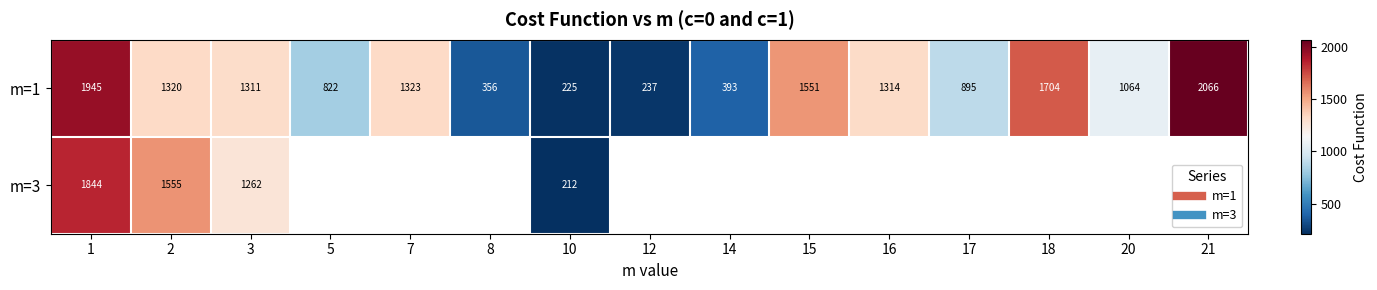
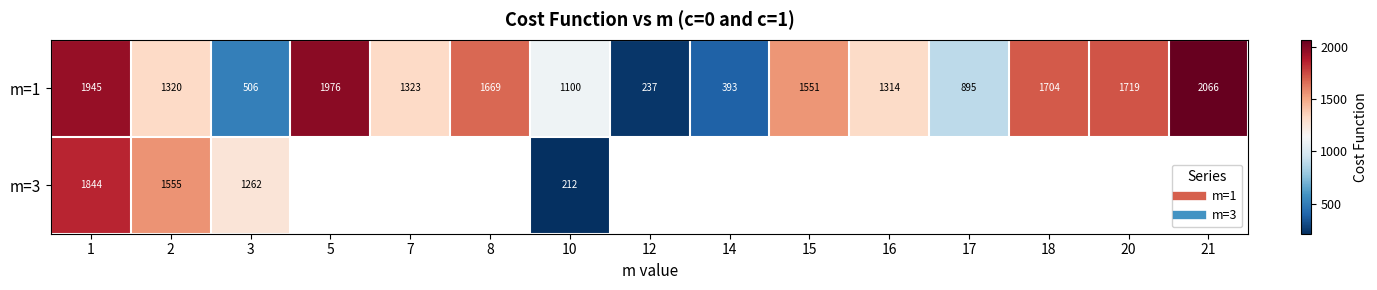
  {
    "m=1": {
      "1": 1945,
      "2": 1320,
-     "3": 1311,
-     "5": 822,
+     "3": 506,
+     "5": 1976,
      "7": 1323,
-     "8": 356,
-     "10": 225,
+     "8": 1669,
+     "10": 1100,
      "12": 237,
      "14": 393,
      "15": 1551,
      "16": 1314,
      "17": 895,
      "18": 1704,
-     "20": 1064,
+     "20": 1719,
      "21": 2066
    },
    "m=3": {
      "1": 1844,
      "2": 1555,
      "3": 1262,
      "10": 212
    }
  }
